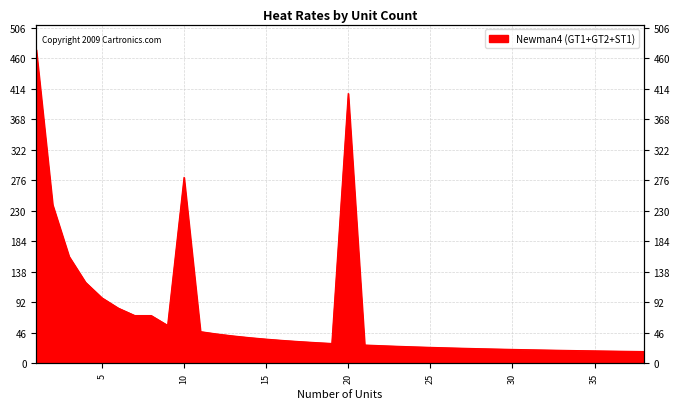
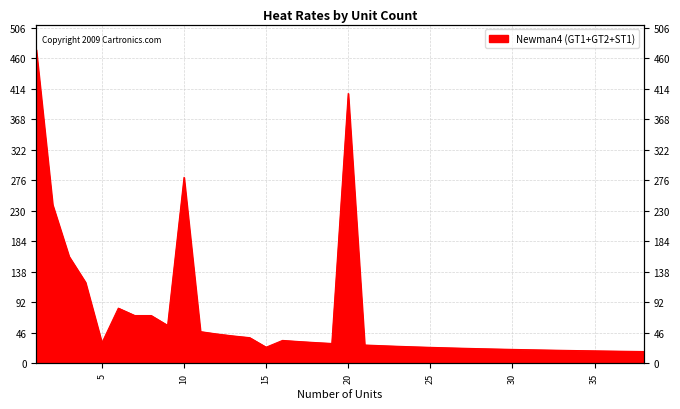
  {
-   "5": 100,
+   "5": 30,
    "10": 280,
-   "15": 40,
+   "15": 20,
    "20": 410,
    "25": 20,
    "30": 20,
    "35": 20
  }
